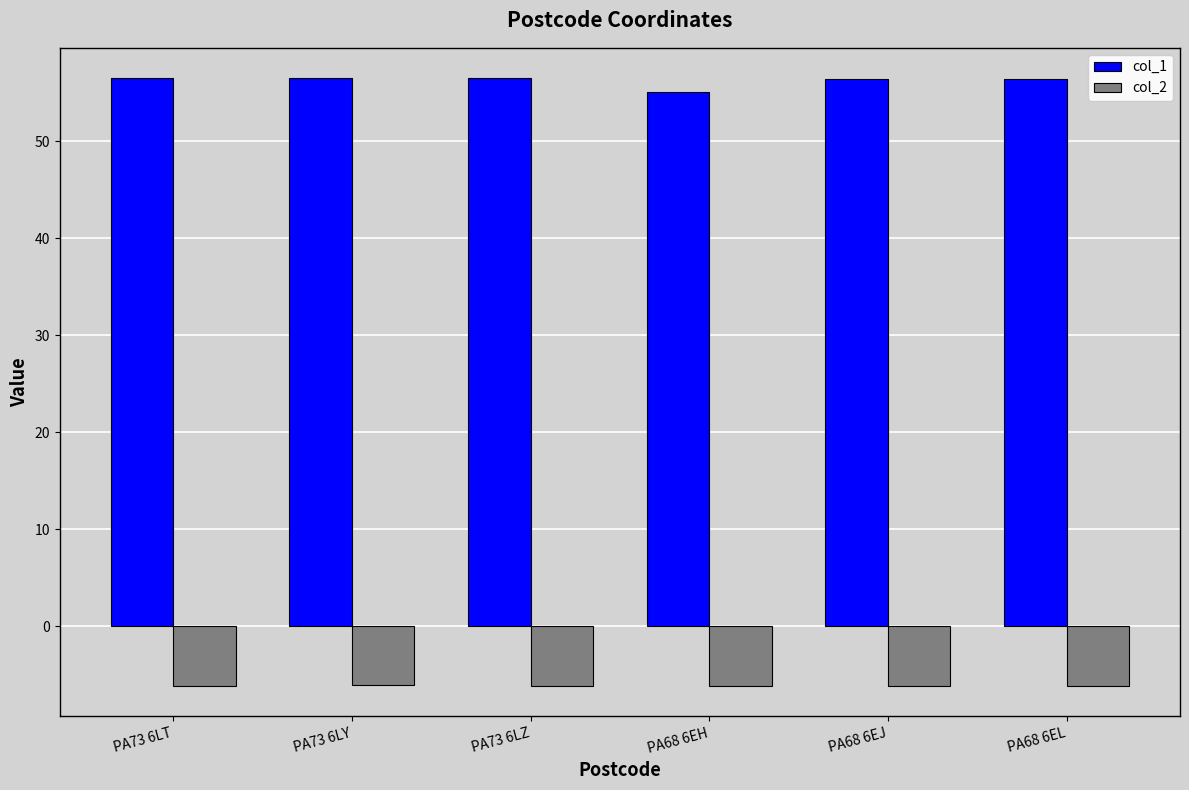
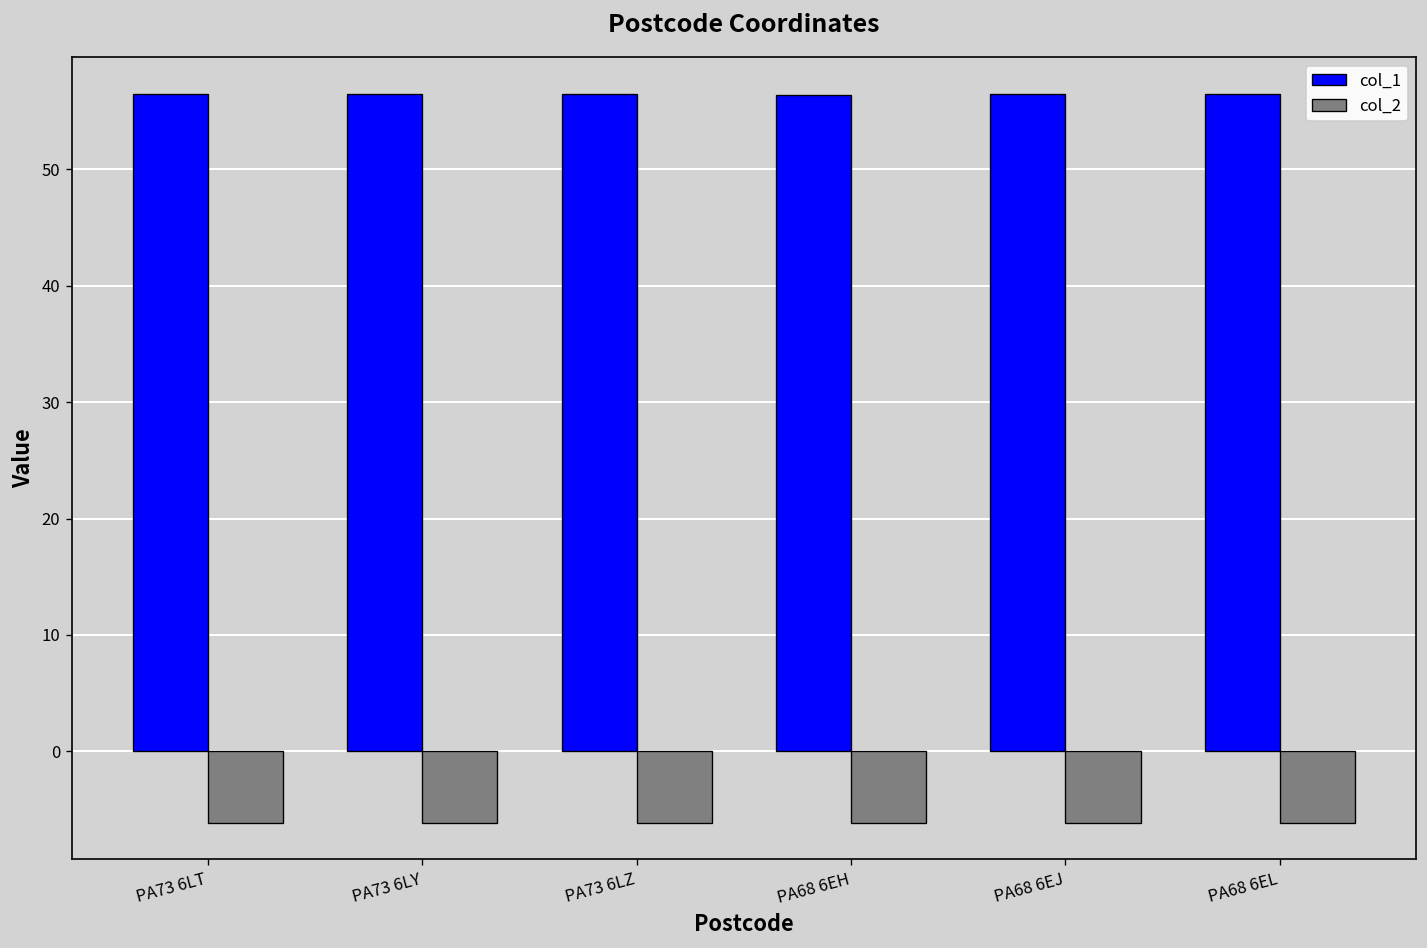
  {
    "col_1": {
      "PA73 6LT": 56,
      "PA73 6LY": 56,
      "PA73 6LZ": 56,
-     "PA68 6EH": 55,
+     "PA68 6EH": 56,
      "PA68 6EJ": 56,
      "PA68 6EL": 56
    },
    "col_2": {
      "PA73 6LT": -6,
      "PA73 6LY": -6,
      "PA73 6LZ": -6,
      "PA68 6EH": -6,
      "PA68 6EJ": -6,
      "PA68 6EL": -6
    }
  }
